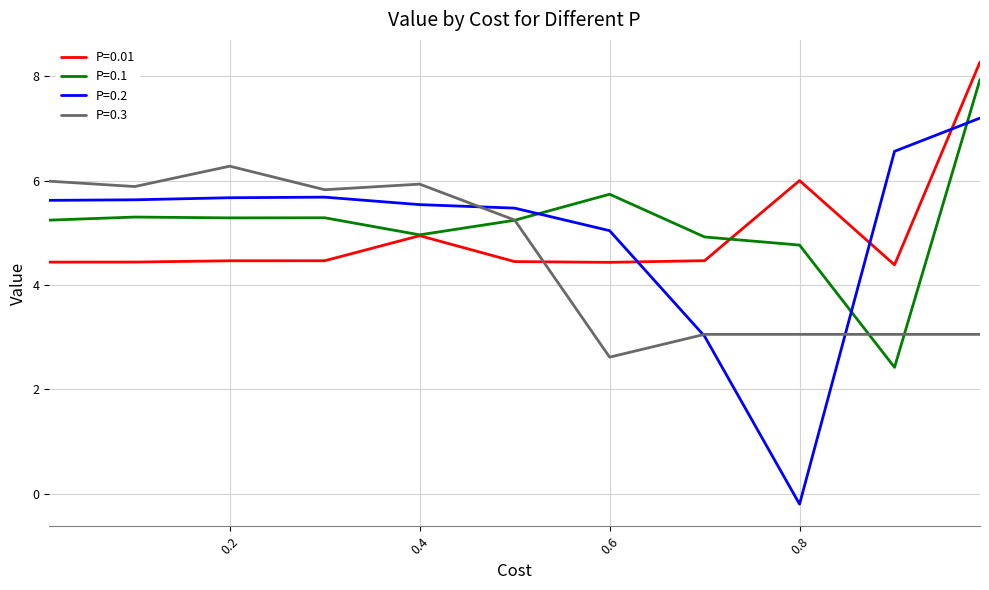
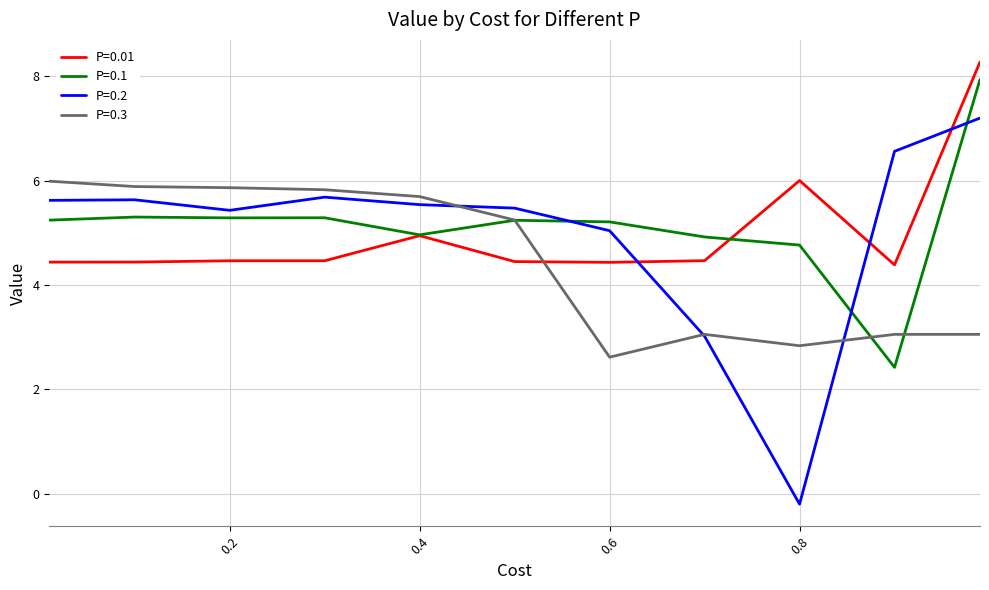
  {
    "P=0.01": {
      "0.2": 4.5,
      "0.6": 4.4,
      "0.8": 6.0
    },
    "P=0.1": {
      "0.2": 5.3,
-     "0.6": 5.7,
+     "0.6": 5.2,
      "0.8": 4.8
    },
    "P=0.2": {
-     "0.2": 5.7,
+     "0.2": 5.4,
      "0.4": 5.5,
      "0.6": 5.0,
      "0.8": -0.2
    },
    "P=0.3": {
-     "0.2": 6.3,
-     "0.4": 5.9,
+     "0.2": 5.9,
+     "0.4": 5.7,
      "0.6": 2.6,
-     "0.8": 3.1
+     "0.8": 2.8
    }
  }
